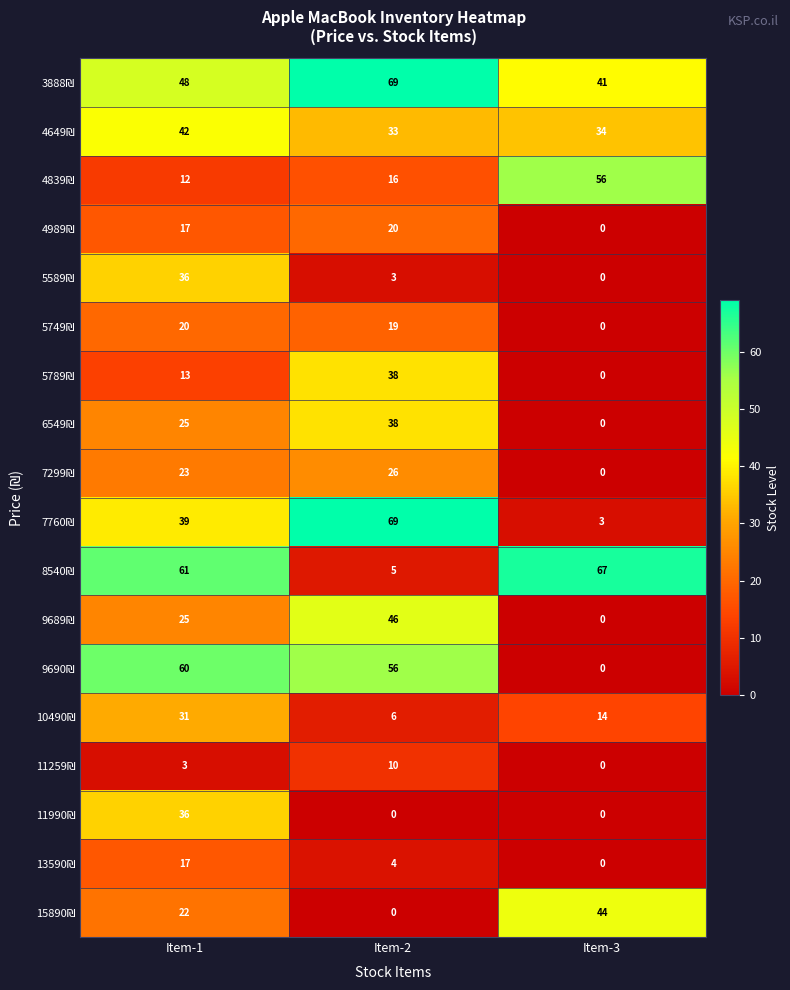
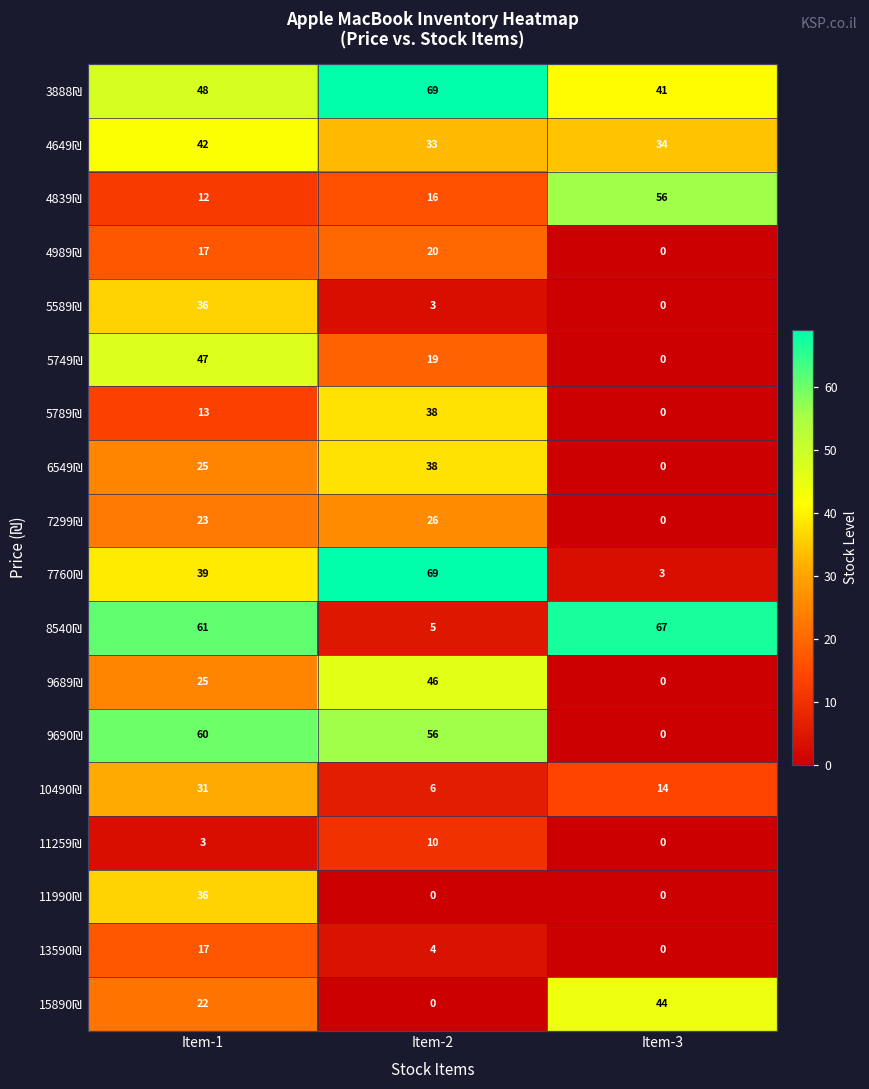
  {
    "3888₪": {
      "Item-1": 48,
      "Item-2": 69,
      "Item-3": 41
    },
    "4649₪": {
      "Item-1": 42,
      "Item-2": 33,
      "Item-3": 34
    },
    "4839₪": {
      "Item-1": 12,
      "Item-2": 16,
      "Item-3": 56
    },
    "4989₪": {
      "Item-1": 17,
      "Item-2": 20,
      "Item-3": 0
    },
    "5589₪": {
      "Item-1": 36,
      "Item-2": 3,
      "Item-3": 0
    },
    "5749₪": {
-     "Item-1": 20,
+     "Item-1": 47,
      "Item-2": 19,
      "Item-3": 0
    },
    "5789₪": {
      "Item-1": 13,
      "Item-2": 38,
      "Item-3": 0
    },
    "6549₪": {
      "Item-1": 25,
      "Item-2": 38,
      "Item-3": 0
    },
    "7299₪": {
      "Item-1": 23,
      "Item-2": 26,
      "Item-3": 0
    },
    "7760₪": {
      "Item-1": 39,
      "Item-2": 69,
      "Item-3": 3
    },
    "8540₪": {
      "Item-1": 61,
      "Item-2": 5,
      "Item-3": 67
    },
    "9689₪": {
      "Item-1": 25,
      "Item-2": 46,
      "Item-3": 0
    },
    "9690₪": {
      "Item-1": 60,
      "Item-2": 56,
      "Item-3": 0
    },
    "10490₪": {
      "Item-1": 31,
      "Item-2": 6,
      "Item-3": 14
    },
    "11259₪": {
      "Item-1": 3,
      "Item-2": 10,
      "Item-3": 0
    },
    "11990₪": {
      "Item-1": 36,
      "Item-2": 0,
      "Item-3": 0
    },
    "13590₪": {
      "Item-1": 17,
      "Item-2": 4,
      "Item-3": 0
    },
    "15890₪": {
      "Item-1": 22,
      "Item-2": 0,
      "Item-3": 44
    }
  }
